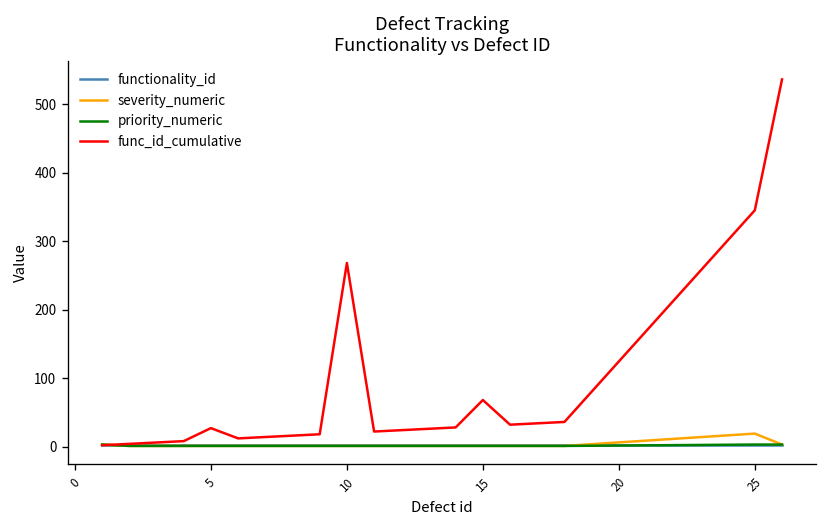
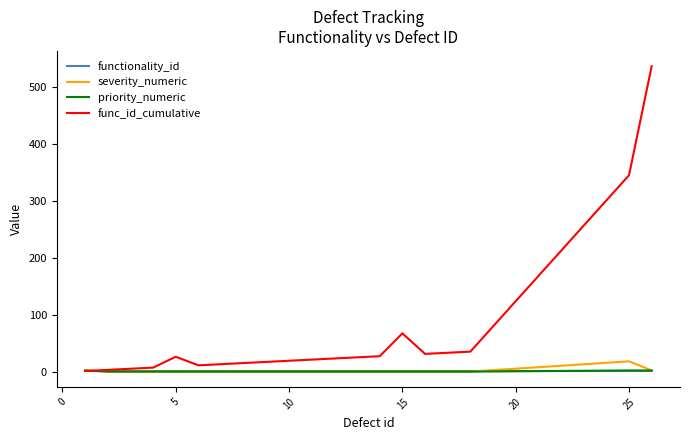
  {
    "severity_numeric": {
      "25": 20
    },
    "func_id_cumulative": {
      "5": 30,
-     "10": 270,
+     "10": 20,
      "15": 70,
      "25": 350
    }
  }
